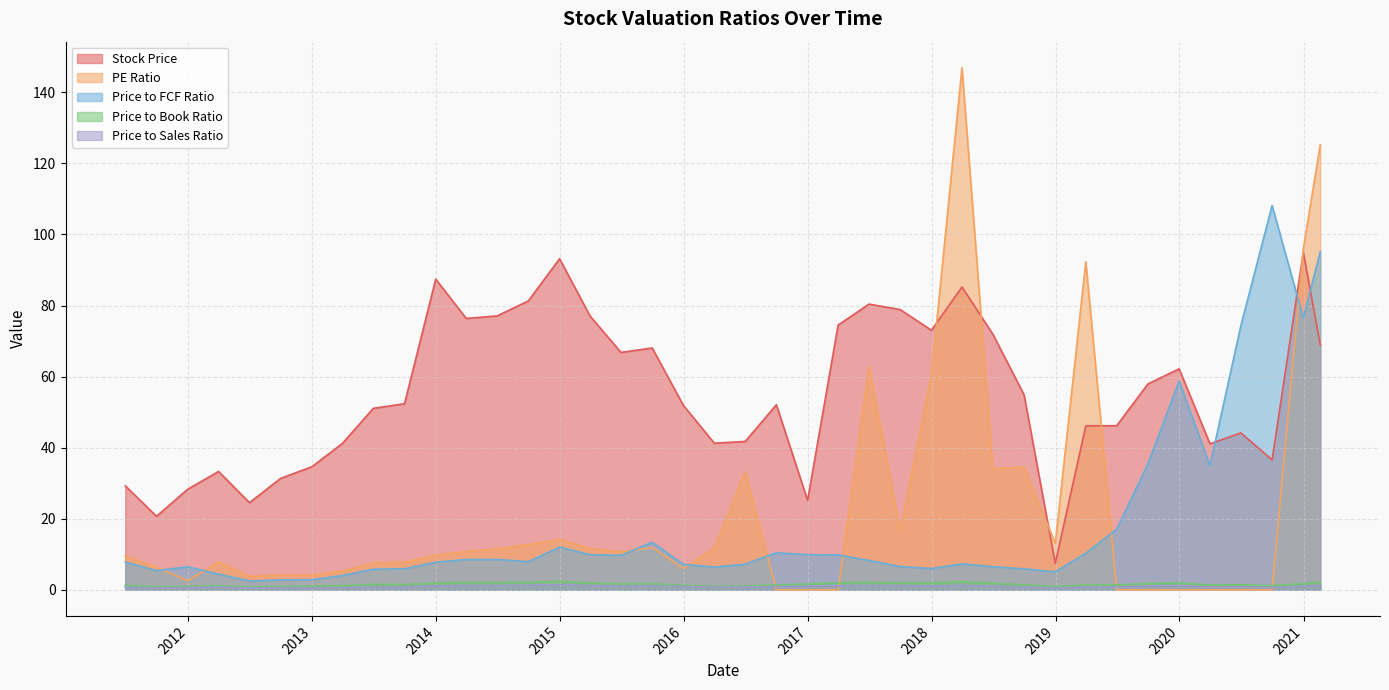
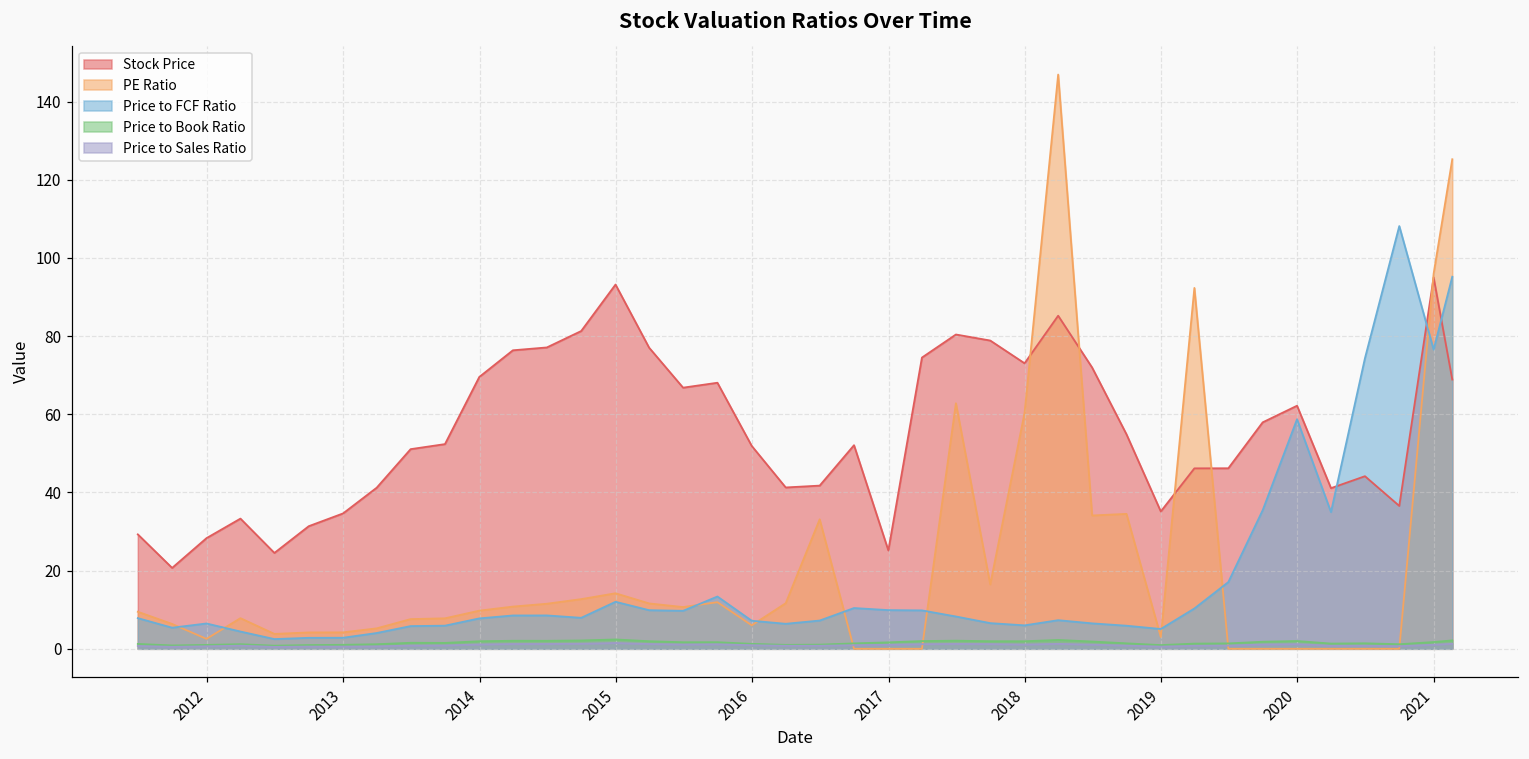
  {
    "Stock Price": {
      "2012": 28,
      "2013": 35,
-     "2014": 87,
+     "2014": 70,
      "2015": 93,
      "2016": 52,
      "2017": 25,
      "2018": 73,
-     "2019": 7,
+     "2019": 35,
      "2020": 62,
      "2021": 95
    },
    "PE Ratio": {
      "2012": 3,
      "2013": 4,
      "2014": 10,
      "2015": 14,
      "2016": 6,
      "2017": 0,
      "2018": 60,
-     "2019": 13,
+     "2019": 3,
      "2020": 0,
      "2021": 96
    },
    "Price to Book Ratio": {
      "2014": 2,
      "2015": 2,
      "2018": 2,
      "2020": 2
    }
  }
